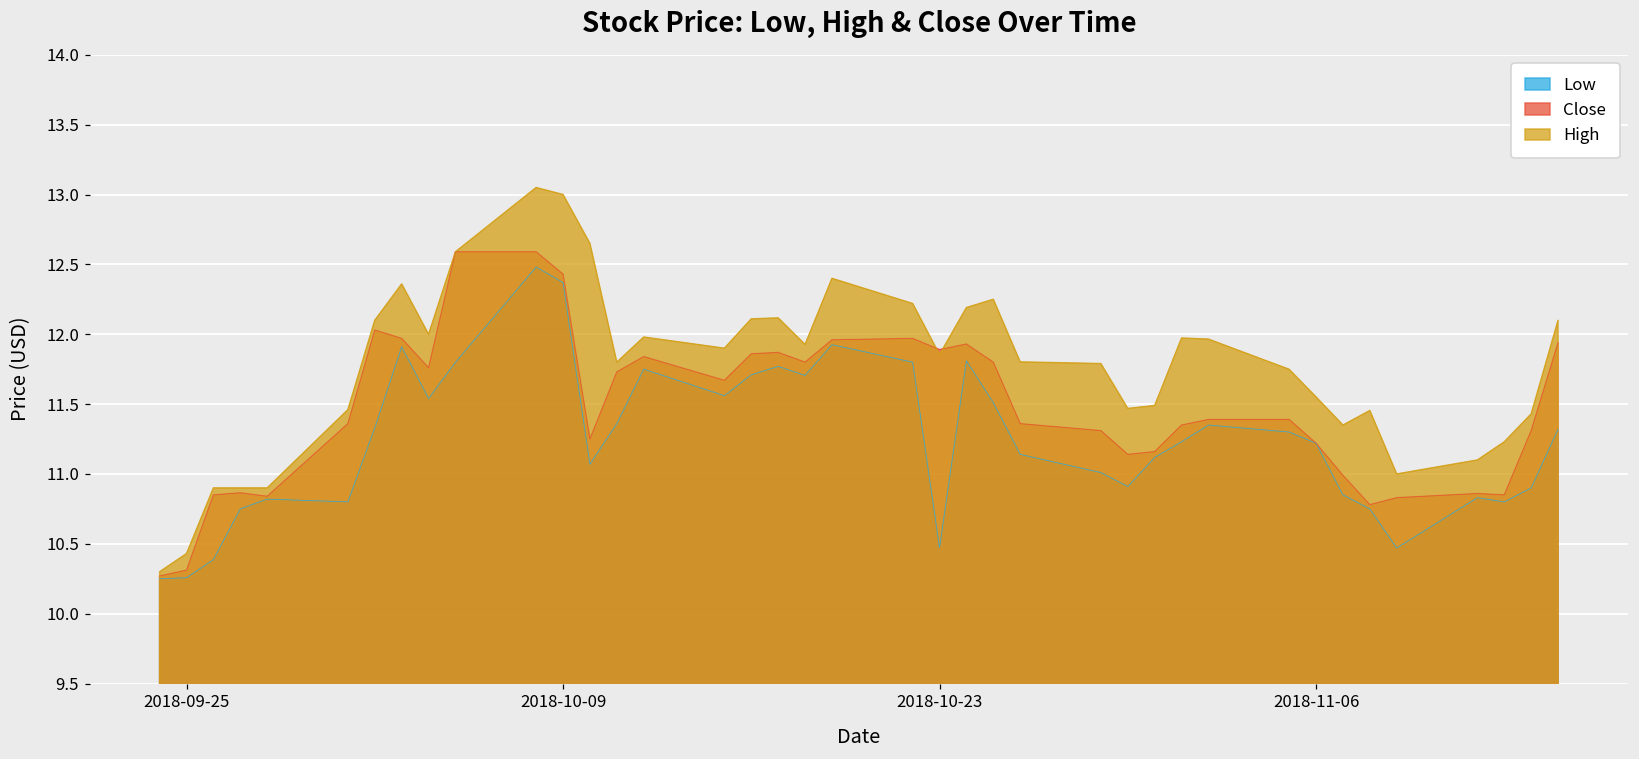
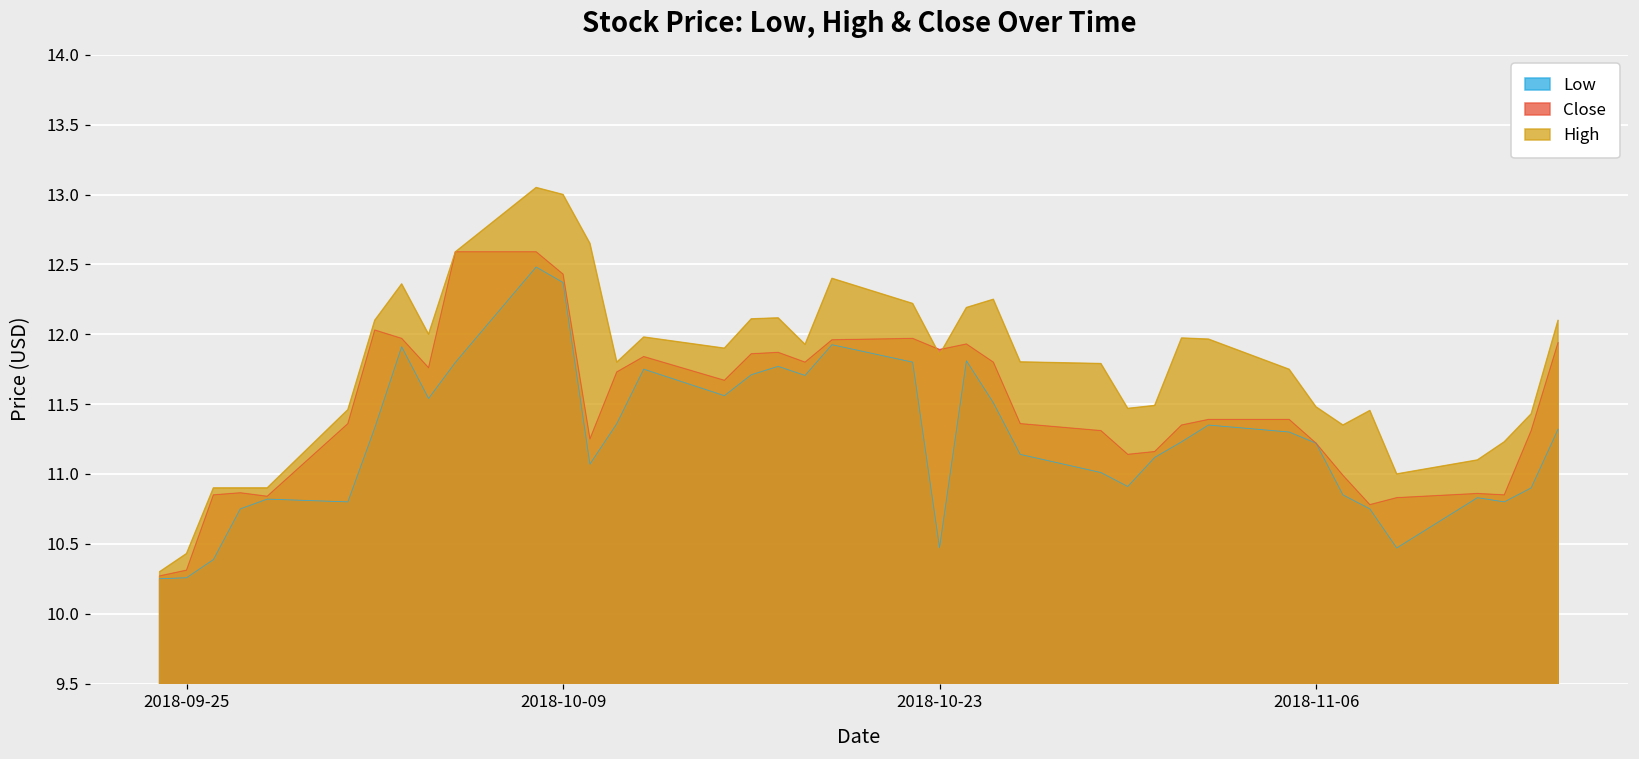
  {
    "Low": {
      "2018-09-25": 10.26,
      "2018-10-09": 12.37,
      "2018-10-23": 10.47
    },
    "Close": {
      "2018-09-25": 10.31,
      "2018-10-09": 12.43,
      "2018-10-23": 11.89
    },
    "High": {
      "2018-09-25": 10.43,
      "2018-10-09": 13.00,
      "2018-10-23": 11.85,
-     "2018-11-06": 11.55
+     "2018-11-06": 11.48
    }
  }
